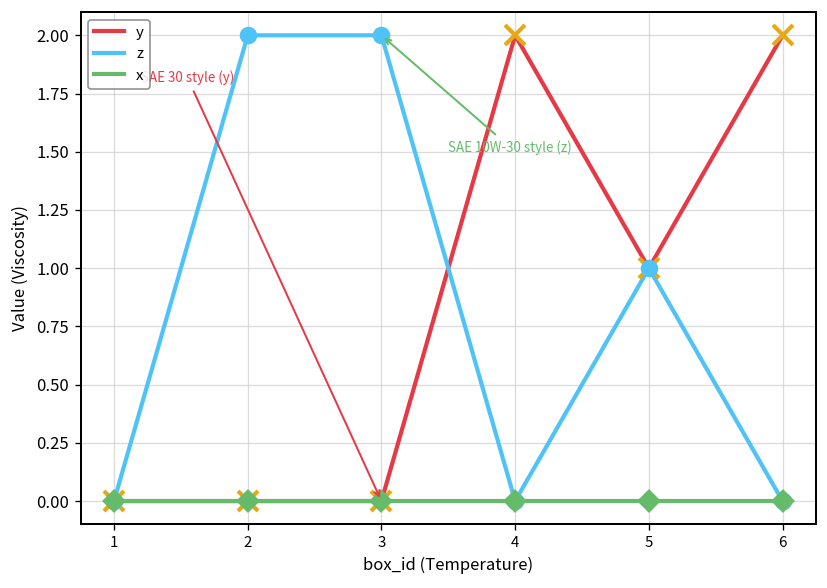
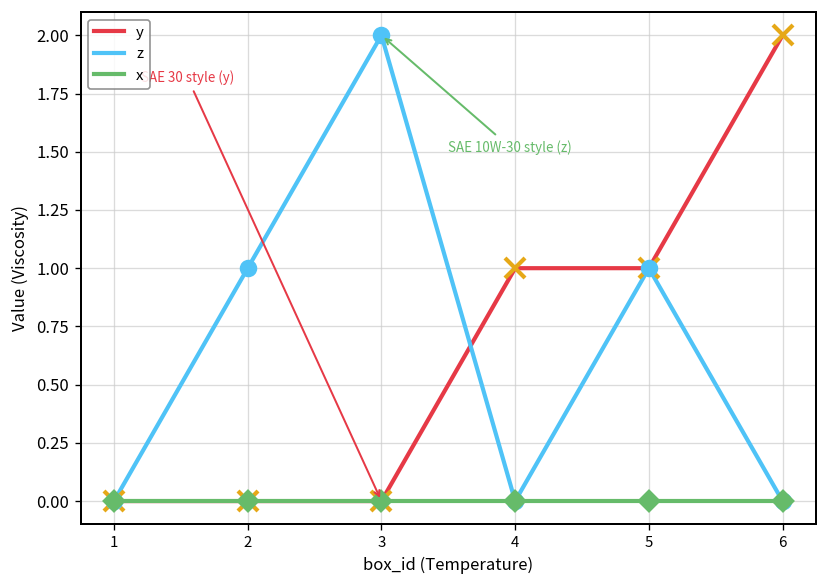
  {
    "y": {
-     "4": 2,
+     "4": 1,
      "6": 2
    },
    "z": {
-     "2": 2
+     "2": 1
    },
    "x": {
      "5": 0
    }
  }
